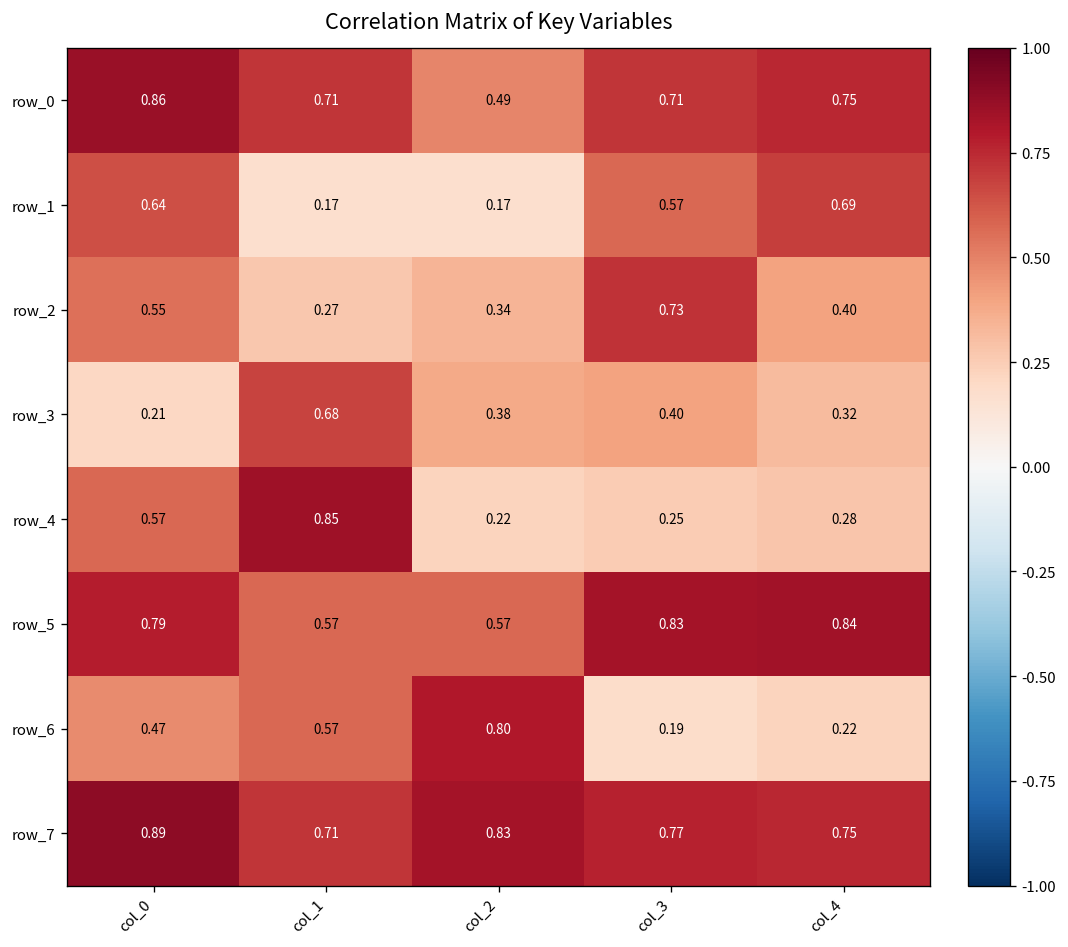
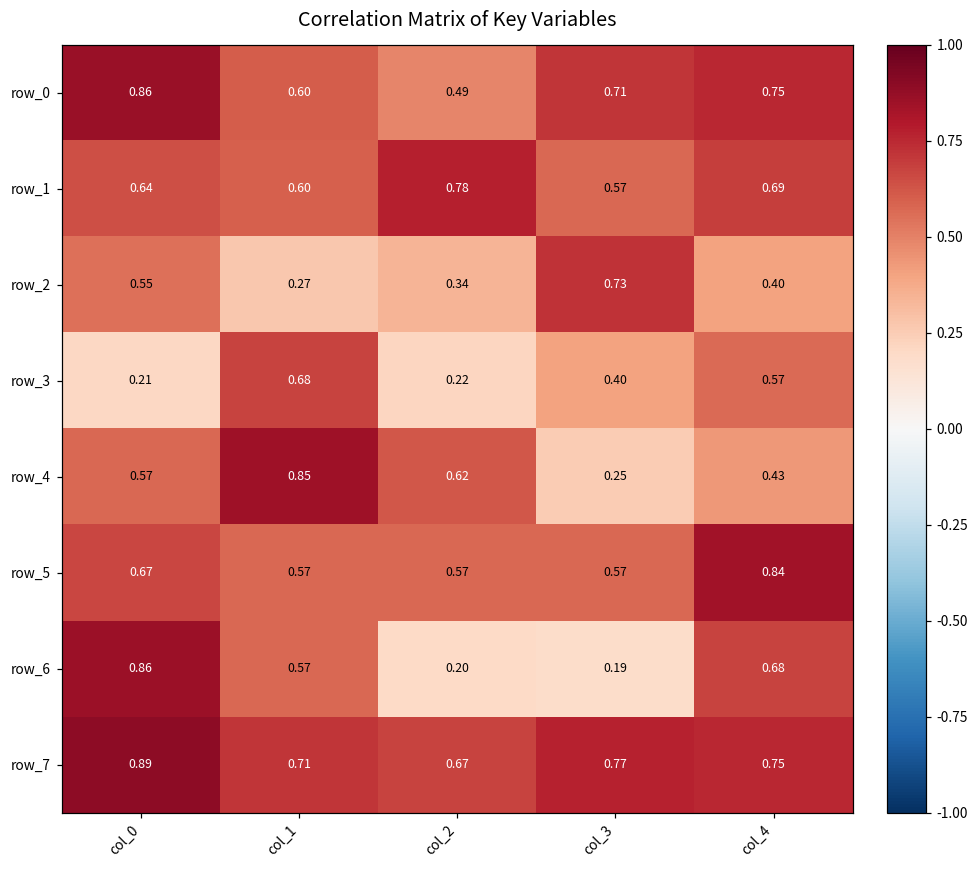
  {
    "row_0": {
      "col_0": 0.86,
-     "col_1": 0.71,
+     "col_1": 0.60,
      "col_2": 0.49,
      "col_3": 0.71,
      "col_4": 0.75
    },
    "row_1": {
      "col_0": 0.64,
-     "col_1": 0.17,
-     "col_2": 0.17,
+     "col_1": 0.60,
+     "col_2": 0.78,
      "col_3": 0.57,
      "col_4": 0.69
    },
    "row_2": {
      "col_0": 0.55,
      "col_1": 0.27,
      "col_2": 0.34,
      "col_3": 0.73,
      "col_4": 0.40
    },
    "row_3": {
      "col_0": 0.21,
      "col_1": 0.68,
-     "col_2": 0.38,
+     "col_2": 0.22,
      "col_3": 0.40,
-     "col_4": 0.32
+     "col_4": 0.57
    },
    "row_4": {
      "col_0": 0.57,
      "col_1": 0.85,
-     "col_2": 0.22,
+     "col_2": 0.62,
      "col_3": 0.25,
-     "col_4": 0.28
+     "col_4": 0.43
    },
    "row_5": {
-     "col_0": 0.79,
+     "col_0": 0.67,
      "col_1": 0.57,
      "col_2": 0.57,
-     "col_3": 0.83,
+     "col_3": 0.57,
      "col_4": 0.84
    },
    "row_6": {
-     "col_0": 0.47,
+     "col_0": 0.86,
      "col_1": 0.57,
-     "col_2": 0.80,
+     "col_2": 0.20,
      "col_3": 0.19,
-     "col_4": 0.22
+     "col_4": 0.68
    },
    "row_7": {
      "col_0": 0.89,
      "col_1": 0.71,
-     "col_2": 0.83,
+     "col_2": 0.67,
      "col_3": 0.77,
      "col_4": 0.75
    }
  }
